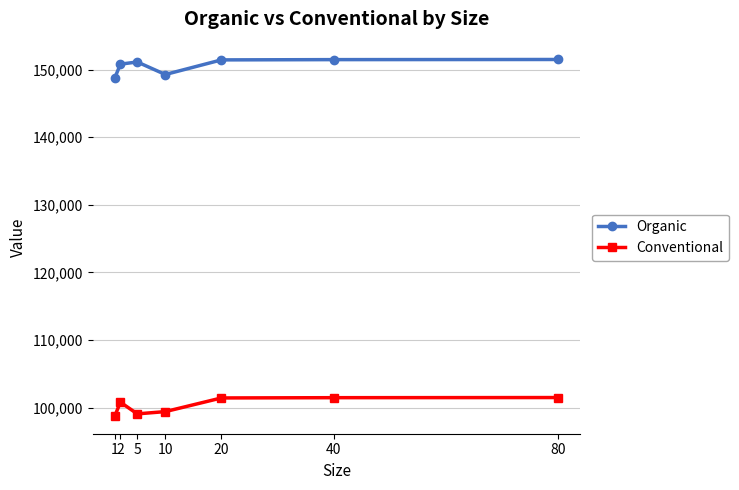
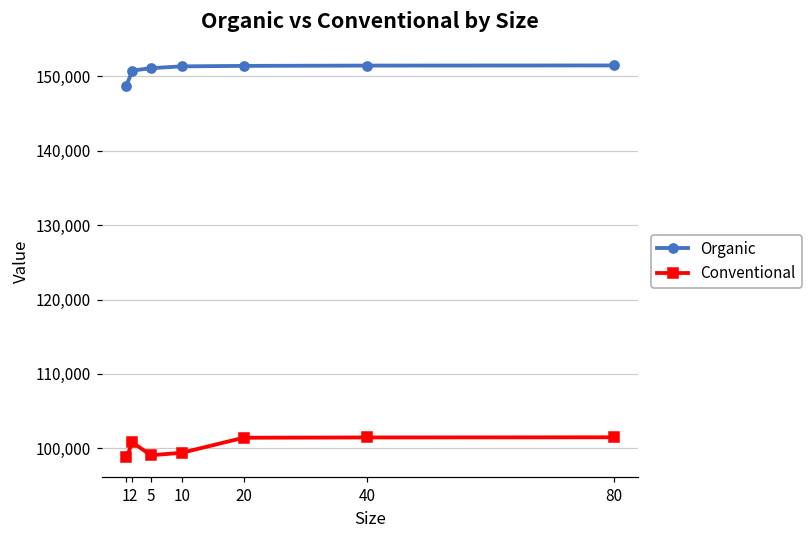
  {
    "Organic": {
      "5": "151,000",
-     "10": "149,000",
+     "10": "151,000",
      "20": "151,000",
      "40": "151,000",
      "80": "151,000"
    },
    "Conventional": {
      "5": "99,000",
      "10": "99,000",
      "20": "101,000",
      "40": "101,000",
      "80": "101,000"
    }
  }
